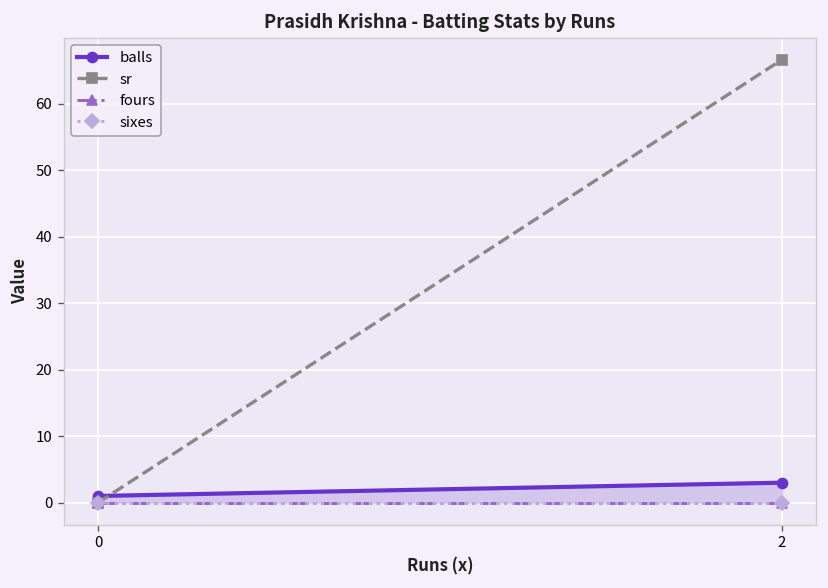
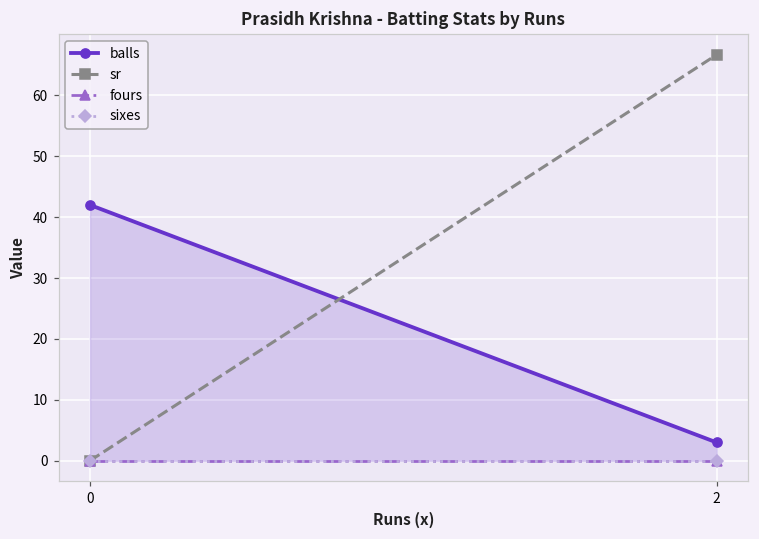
  {
    "balls": {
-     "0": 1,
+     "0": 42,
      "2": 3
    },
    "sr": {
      "2": 67
    },
    "sixes": {
      "2": 0
    }
  }
